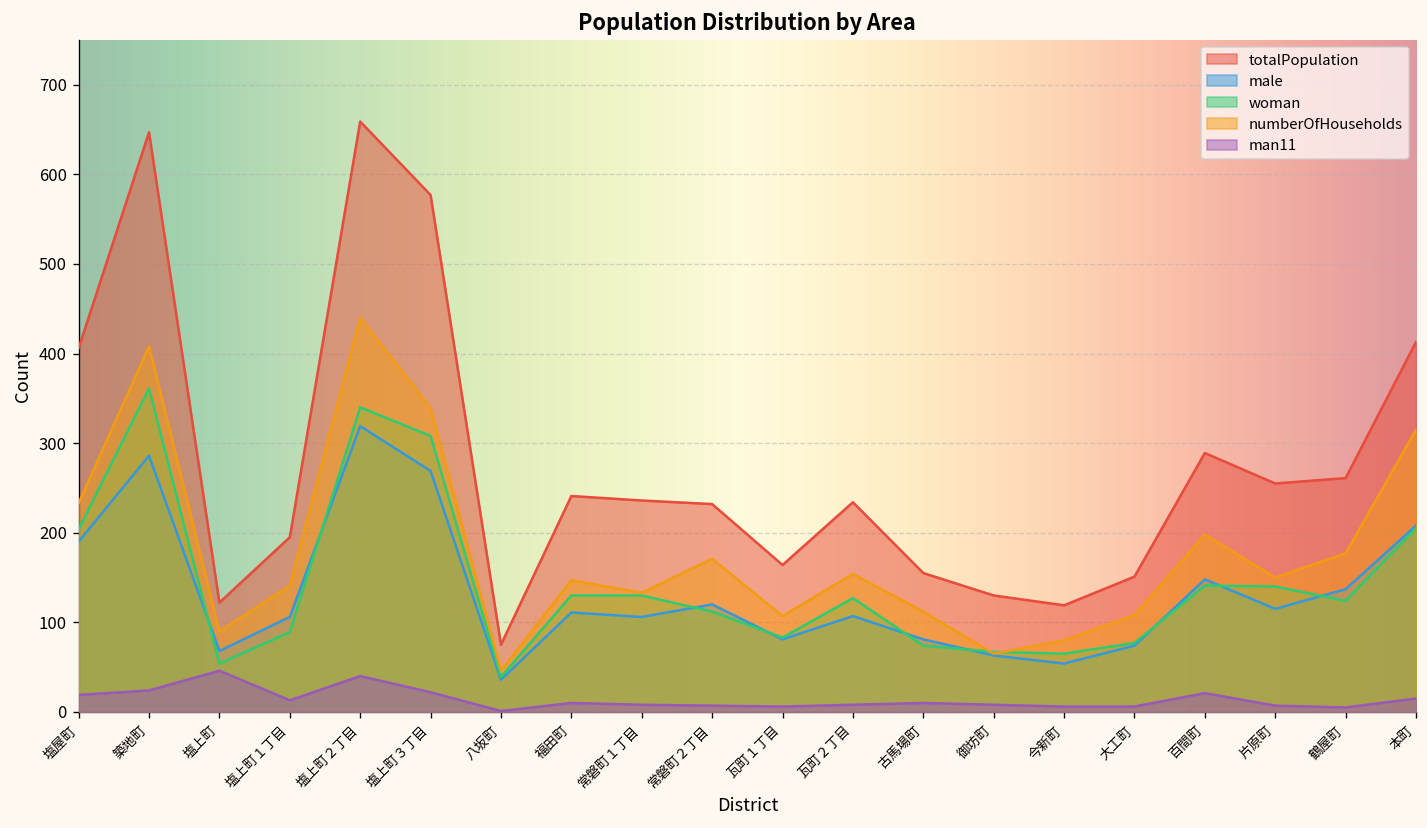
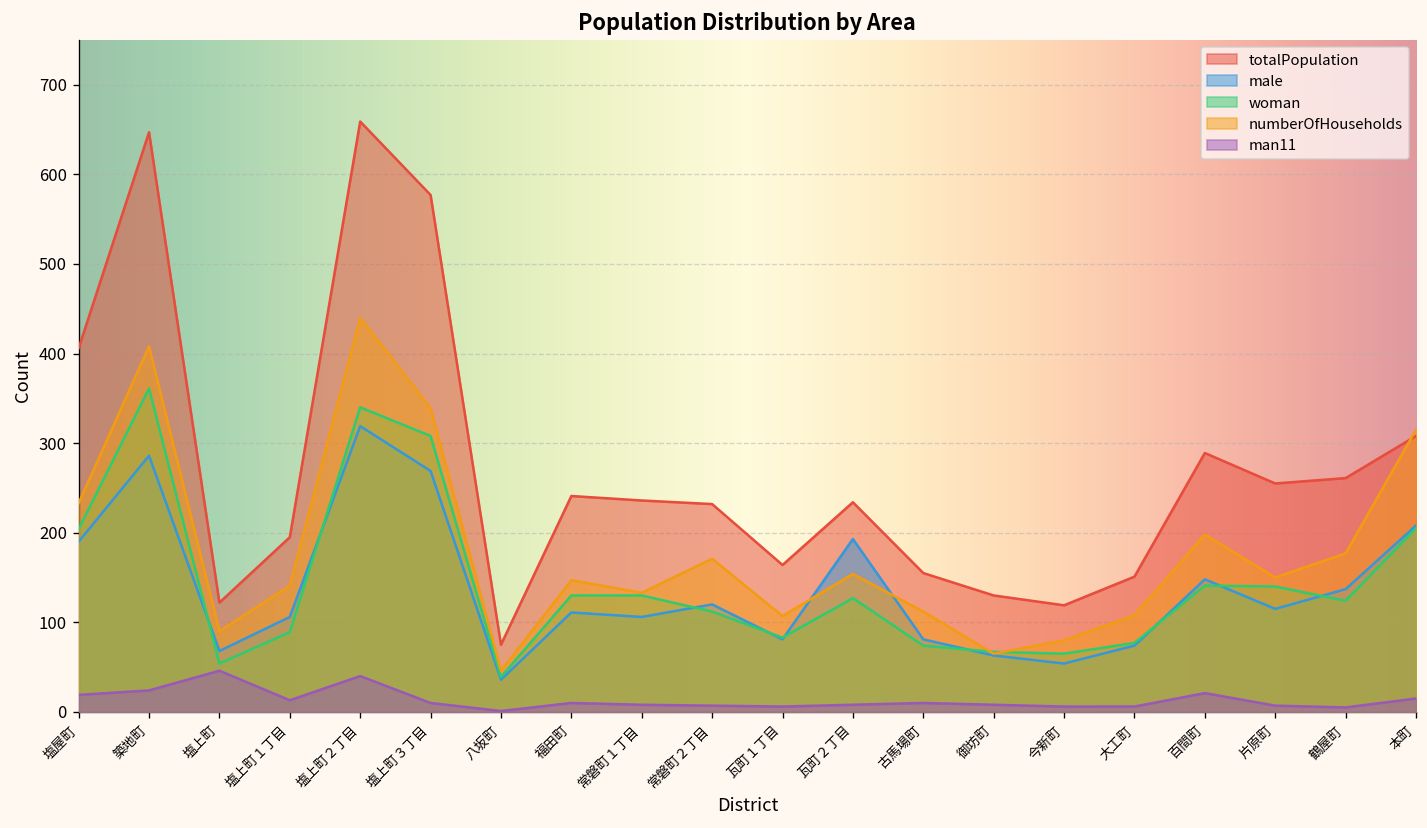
  {
    "totalPopulation": {
      "塩屋町": 410,
      "築地町": 650,
      "塩上町": 120,
      "塩上町１丁目": 200,
      "塩上町２丁目": 660,
      "塩上町３丁目": 580,
      "八坂町": 80,
      "福田町": 240,
      "常磐町１丁目": 240,
      "常磐町２丁目": 230,
      "瓦町１丁目": 160,
      "瓦町２丁目": 230,
      "古馬場町": 160,
      "御坊町": 130,
      "今新町": 120,
      "大工町": 150,
      "百間町": 290,
      "片原町": 260,
      "鶴屋町": 260,
-     "本町": 410
+     "本町": 310
    },
    "male": {
      "塩屋町": 190,
      "築地町": 290,
      "塩上町": 70,
      "塩上町１丁目": 110,
      "塩上町２丁目": 320,
      "塩上町３丁目": 270,
      "福田町": 110,
      "常磐町１丁目": 110,
      "常磐町２丁目": 120,
-     "瓦町２丁目": 110,
+     "瓦町２丁目": 190,
      "古馬場町": 80,
      "今新町": 50,
      "百間町": 150,
      "片原町": 120,
      "鶴屋町": 140
    },
    "woman": {
      "塩屋町": 200,
      "築地町": 360,
      "塩上町": 50,
      "塩上町１丁目": 90,
      "塩上町２丁目": 340,
      "塩上町３丁目": 310,
      "福田町": 130,
      "常磐町２丁目": 110,
      "瓦町２丁目": 130,
      "古馬場町": 70,
      "今新町": 70,
      "百間町": 140,
      "片原町": 140,
      "鶴屋町": 120
    },
    "numberOfHouseholds": {
      "塩屋町": 230,
      "築地町": 410,
      "塩上町": 90,
      "塩上町１丁目": 140,
      "塩上町２丁目": 440,
      "塩上町３丁目": 340,
      "八坂町": 50,
      "福田町": 150,
      "常磐町２丁目": 170,
      "瓦町１丁目": 110,
      "瓦町２丁目": 150,
      "古馬場町": 110,
      "今新町": 80,
      "大工町": 110,
      "百間町": 200,
      "片原町": 150,
      "鶴屋町": 180,
      "本町": 320
    },
    "man11": {
      "塩屋町": 20,
      "築地町": 20,
      "塩上町": 50,
      "塩上町１丁目": 10,
      "塩上町２丁目": 40,
-     "塩上町３丁目": 20,
+     "塩上町３丁目": 10,
      "八坂町": 0,
      "福田町": 10,
      "常磐町１丁目": 10,
      "常磐町２丁目": 10,
      "瓦町１丁目": 10,
      "瓦町２丁目": 10,
      "古馬場町": 10,
      "御坊町": 10,
      "今新町": 10,
      "大工町": 10,
      "百間町": 20,
      "片原町": 10,
      "鶴屋町": 10,
      "本町": 20
    }
  }
